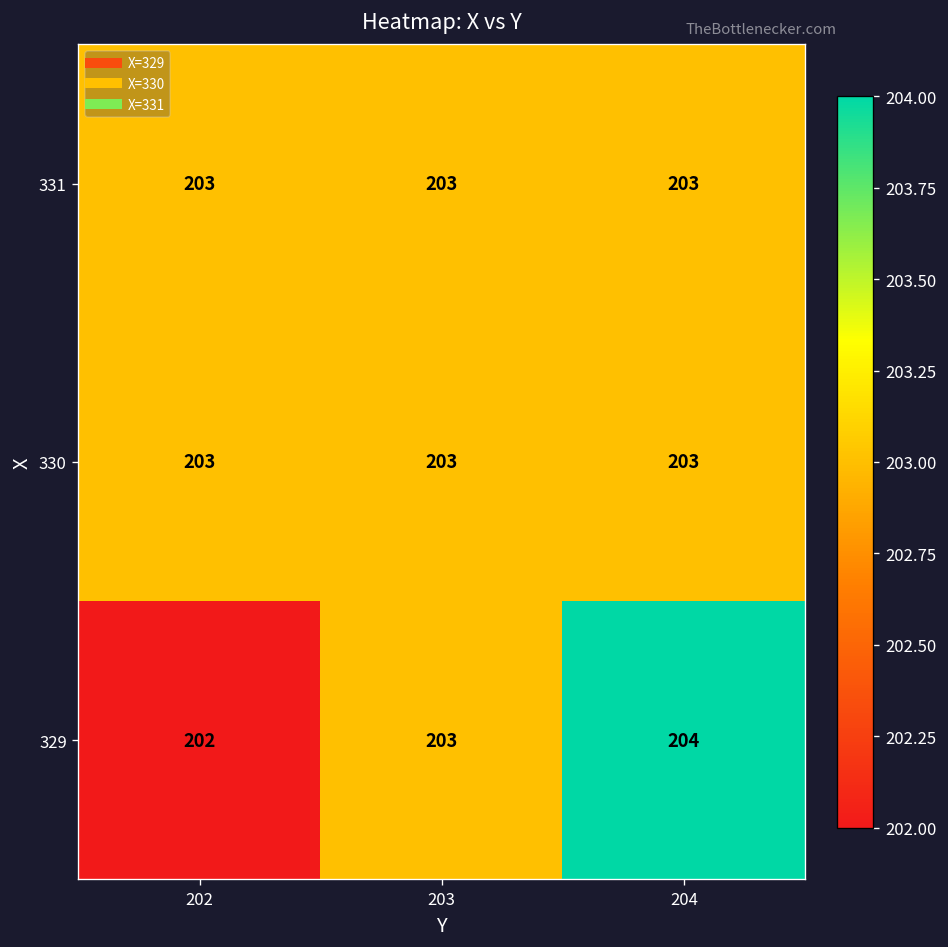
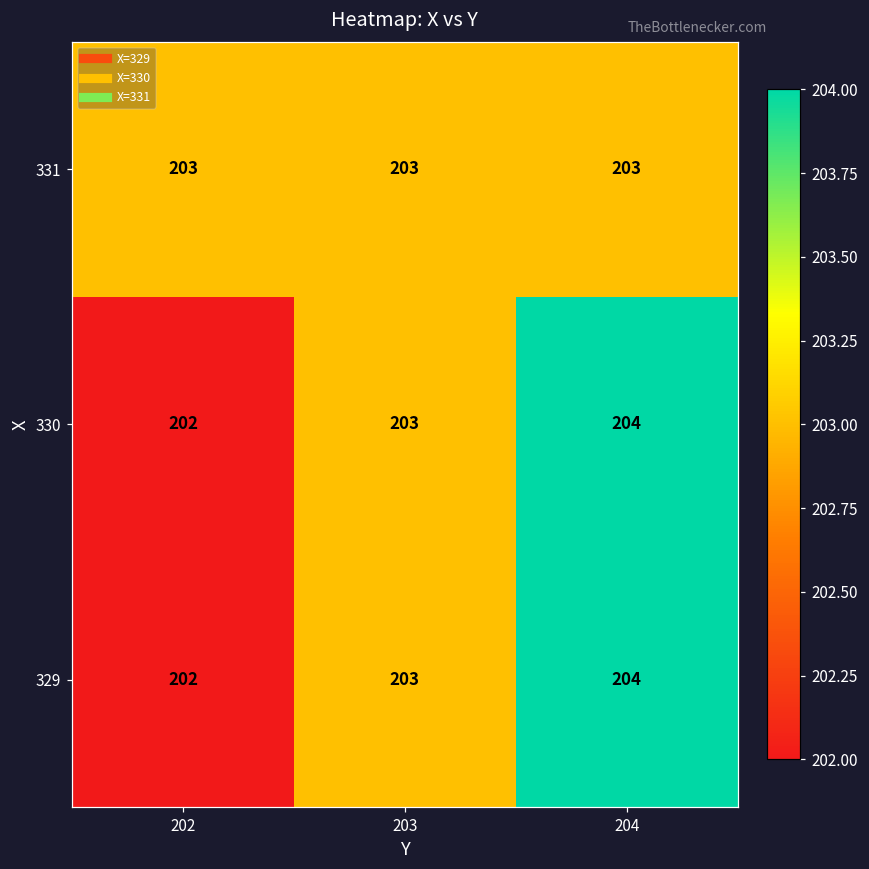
  {
    "331": {
      "202": 203,
      "203": 203,
      "204": 203
    },
    "330": {
-     "202": 203,
+     "202": 202,
      "203": 203,
-     "204": 203
+     "204": 204
    },
    "329": {
      "202": 202,
      "203": 203,
      "204": 204
    }
  }
